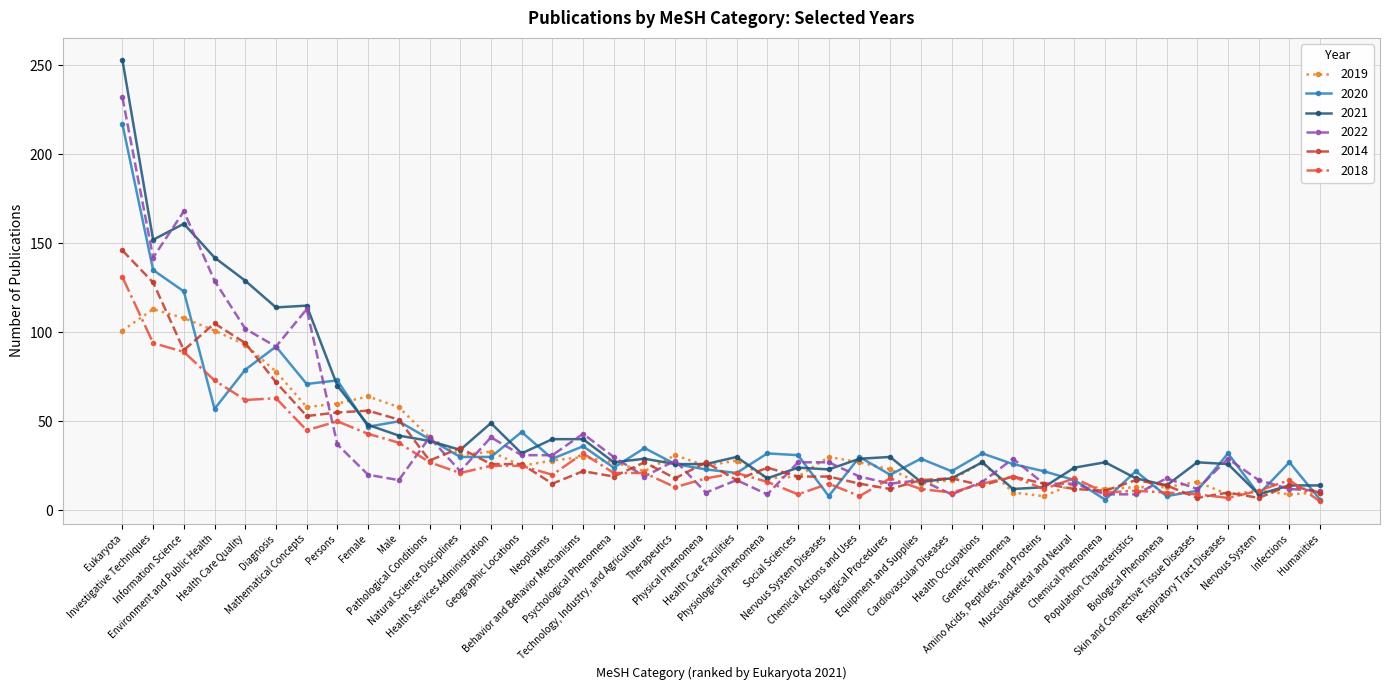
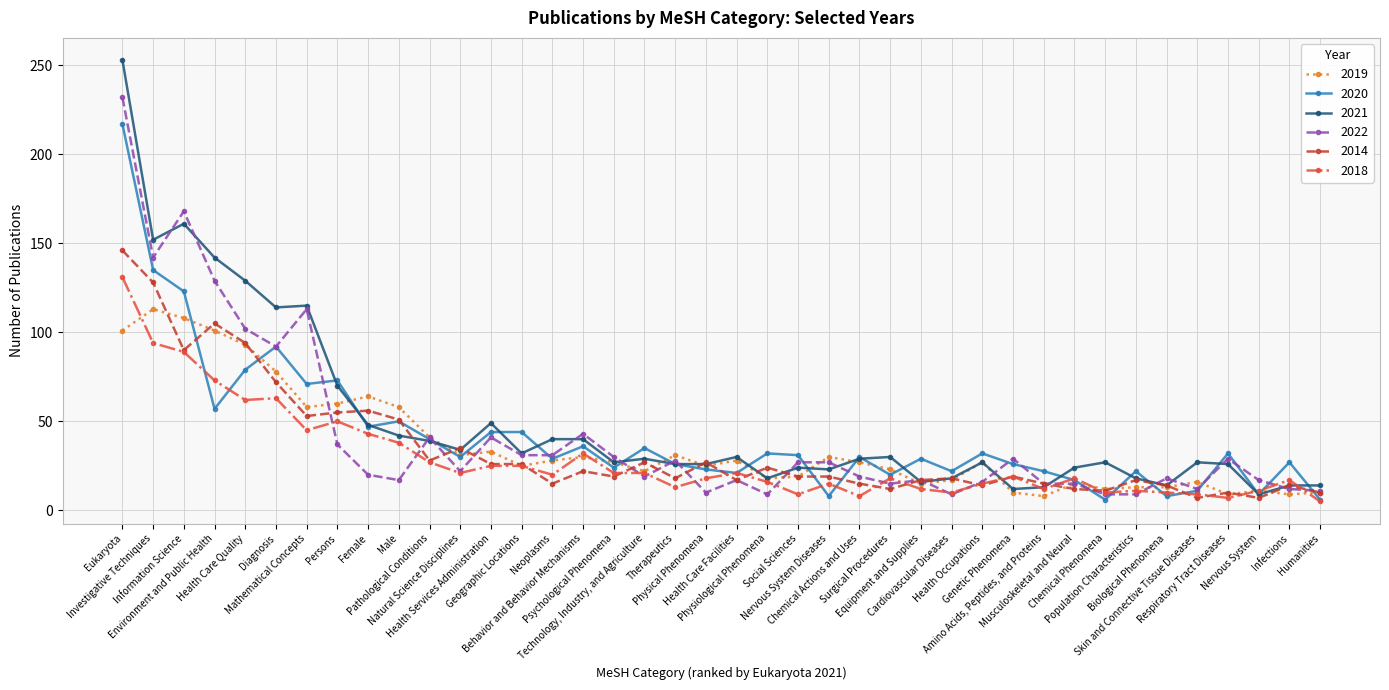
  {
    "2020": {
      "Eukaryota": 217,
      "Investigative Techniques": 135,
      "Information Science": 123,
      "Environment and Public Health": 57,
      "Health Care Quality": 79,
      "Mathematical Concepts": 71,
      "Persons": 73,
-     "Health Services Administration": 30,
+     "Health Services Administration": 44,
      "Geographic Locations": 44,
      "Behavior and Behavior Mechanisms": 36,
      "Psychological Phenomena": 24,
      "Technology, Industry, and Agriculture": 35,
      "Physical Phenomena": 23,
      "Physiological Phenomena": 32,
      "Social Sciences": 31,
      "Nervous System Diseases": 8,
      "Surgical Procedures": 20,
      "Equipment and Supplies": 29,
      "Cardiovascular Diseases": 22,
      "Health Occupations": 32,
      "Genetic Phenomena": 26,
      "Amino Acids, Peptides, and Proteins": 22,
      "Chemical Phenomena": 6,
      "Population Characteristics": 22,
      "Biological Phenomena": 8,
      "Respiratory Tract Diseases": 32,
      "Infections": 27
    },
    "2021": {
      "Eukaryota": 253,
      "Investigative Techniques": 152,
      "Information Science": 161,
      "Environment and Public Health": 142,
      "Health Care Quality": 129,
      "Diagnosis": 114,
      "Mathematical Concepts": 115,
      "Persons": 70,
      "Male": 42,
      "Health Services Administration": 49,
      "Neoplasms": 40,
      "Behavior and Behavior Mechanisms": 40,
      "Technology, Industry, and Agriculture": 29,
      "Health Care Facilities": 30,
      "Social Sciences": 24,
      "Nervous System Diseases": 23,
      "Surgical Procedures": 30,
      "Genetic Phenomena": 12,
      "Musculoskeletal and Neural": 24,
      "Chemical Phenomena": 27,
      "Skin and Connective Tissue Diseases": 27,
      "Respiratory Tract Diseases": 26,
      "Humanities": 14
    },
    "2022": {
      "Eukaryota": 232,
      "Investigative Techniques": 142,
      "Information Science": 168,
      "Environment and Public Health": 129,
      "Health Care Quality": 102,
      "Mathematical Concepts": 113,
      "Persons": 37,
      "Female": 20,
      "Male": 17,
      "Health Services Administration": 41,
      "Neoplasms": 31,
      "Behavior and Behavior Mechanisms": 43,
      "Psychological Phenomena": 30,
      "Technology, Industry, and Agriculture": 19,
      "Therapeutics": 28,
      "Physical Phenomena": 10,
      "Physiological Phenomena": 9,
      "Social Sciences": 27,
      "Nervous System Diseases": 27,
      "Chemical Actions and Uses": 19,
      "Surgical Procedures": 15,
      "Genetic Phenomena": 29,
      "Population Characteristics": 9,
      "Biological Phenomena": 18,
      "Respiratory Tract Diseases": 29,
      "Nervous System": 17,
      "Infections": 12
    }
  }
